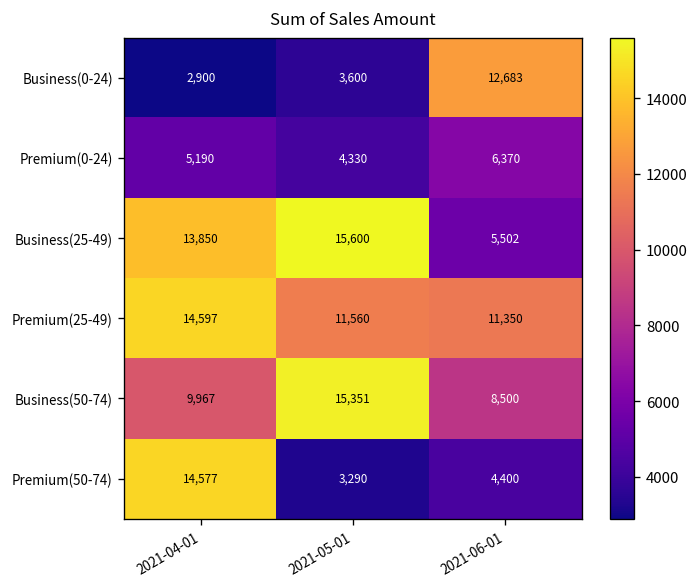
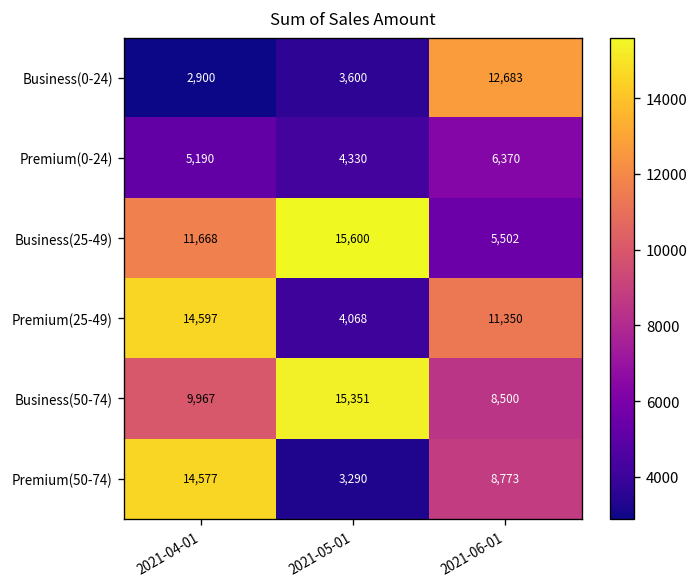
  {
    "Business(0-24)": {
      "2021-04-01": "2,900",
      "2021-05-01": "3,600",
      "2021-06-01": "12,683"
    },
    "Premium(0-24)": {
      "2021-04-01": "5,190",
      "2021-05-01": "4,330",
      "2021-06-01": "6,370"
    },
    "Business(25-49)": {
-     "2021-04-01": "13,850",
+     "2021-04-01": "11,668",
      "2021-05-01": "15,600",
      "2021-06-01": "5,502"
    },
    "Premium(25-49)": {
      "2021-04-01": "14,597",
-     "2021-05-01": "11,560",
+     "2021-05-01": "4,068",
      "2021-06-01": "11,350"
    },
    "Business(50-74)": {
      "2021-04-01": "9,967",
      "2021-05-01": "15,351",
      "2021-06-01": "8,500"
    },
    "Premium(50-74)": {
      "2021-04-01": "14,577",
      "2021-05-01": "3,290",
-     "2021-06-01": "4,400"
+     "2021-06-01": "8,773"
    }
  }
